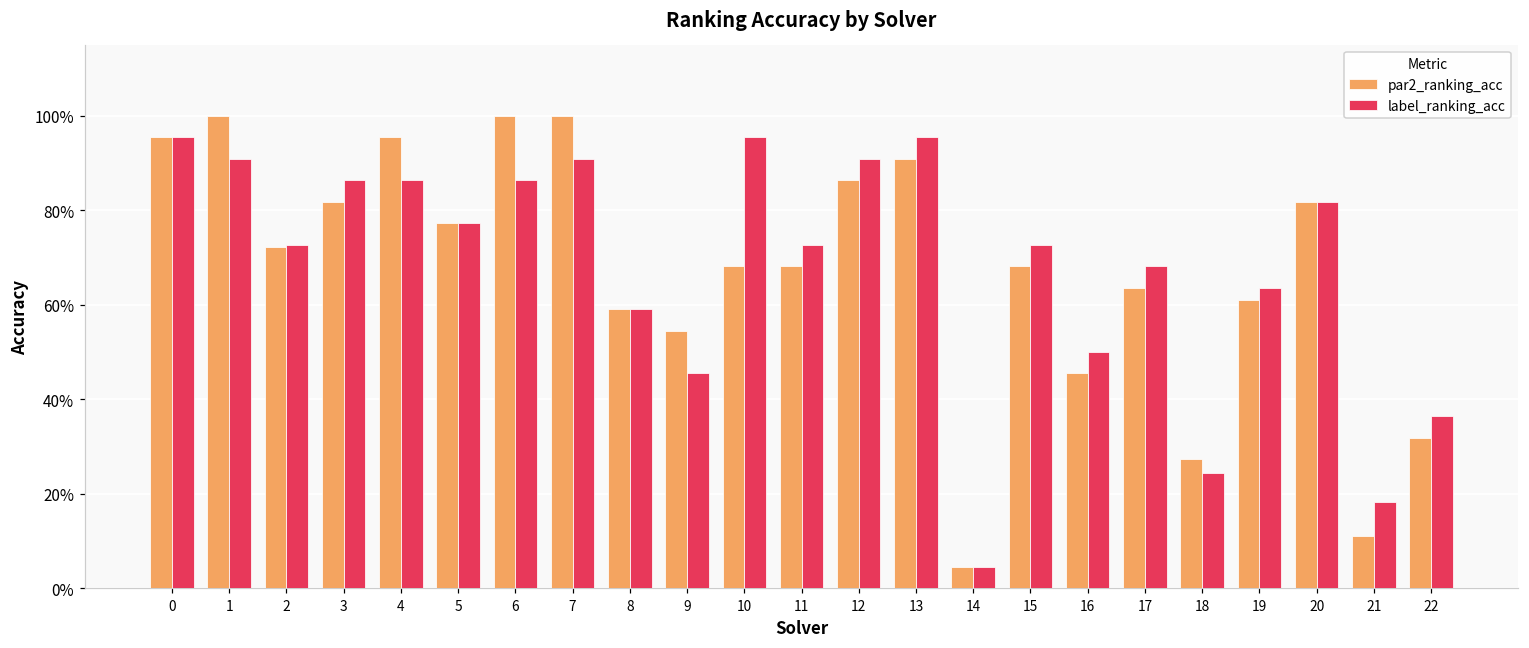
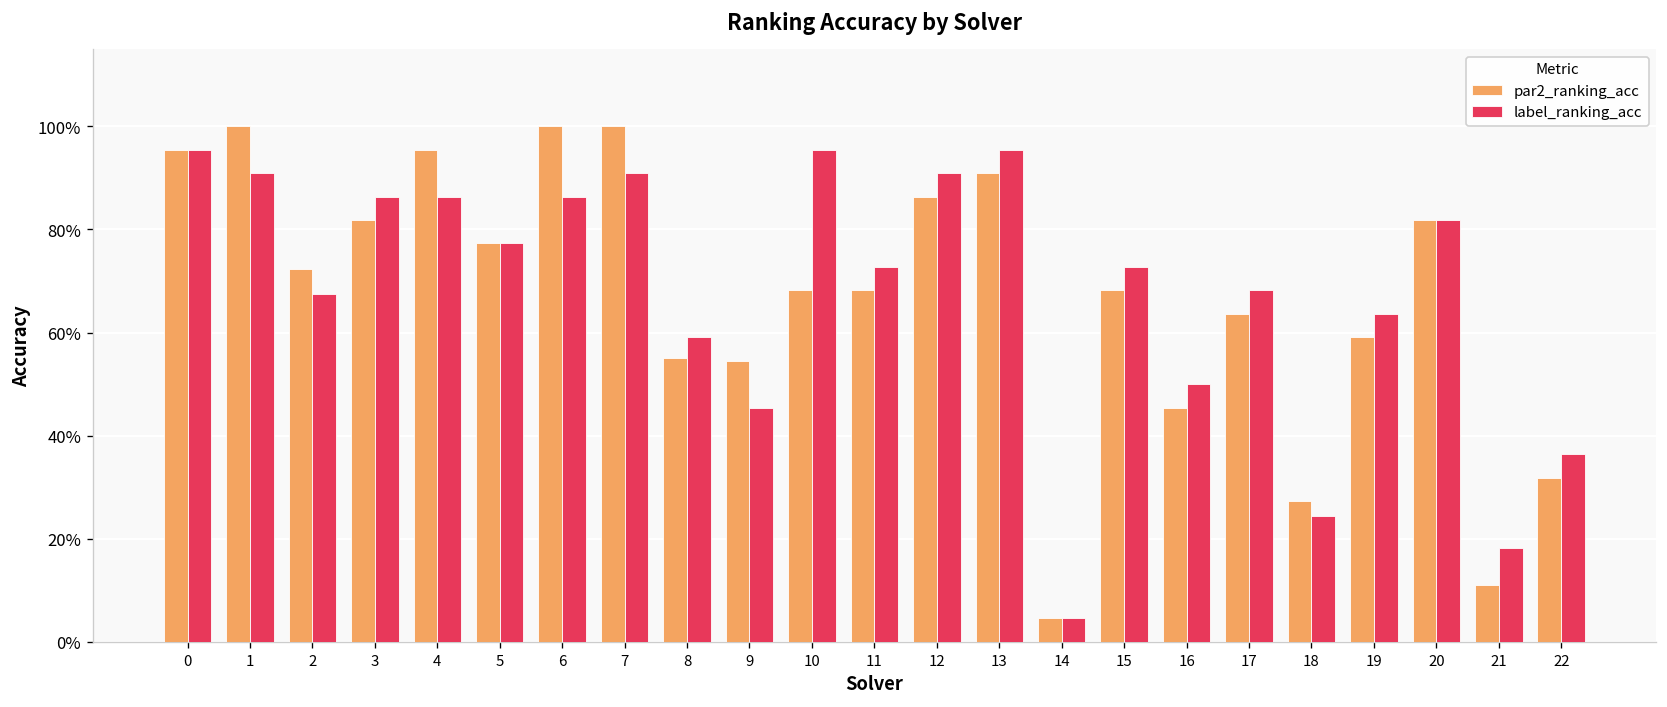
  {
    "par2_ranking_acc": {
      "0": "95%",
      "1": "100%",
      "2": "72%",
      "3": "82%",
      "4": "95%",
      "5": "77%",
      "6": "100%",
      "7": "100%",
-     "8": "59%",
+     "8": "55%",
      "9": "55%",
      "10": "68%",
      "11": "68%",
      "12": "86%",
      "13": "91%",
      "14": "5%",
      "15": "68%",
      "16": "45%",
      "17": "64%",
      "18": "27%",
-     "19": "61%",
+     "19": "59%",
      "20": "82%",
      "21": "11%",
      "22": "32%"
    },
    "label_ranking_acc": {
      "0": "95%",
      "1": "91%",
-     "2": "73%",
+     "2": "67%",
      "3": "86%",
      "4": "86%",
      "5": "77%",
      "6": "86%",
      "7": "91%",
      "8": "59%",
      "9": "45%",
      "10": "95%",
      "11": "73%",
      "12": "91%",
      "13": "95%",
      "14": "5%",
      "15": "73%",
      "16": "50%",
      "17": "68%",
      "18": "24%",
      "19": "64%",
      "20": "82%",
      "21": "18%",
      "22": "36%"
    }
  }
